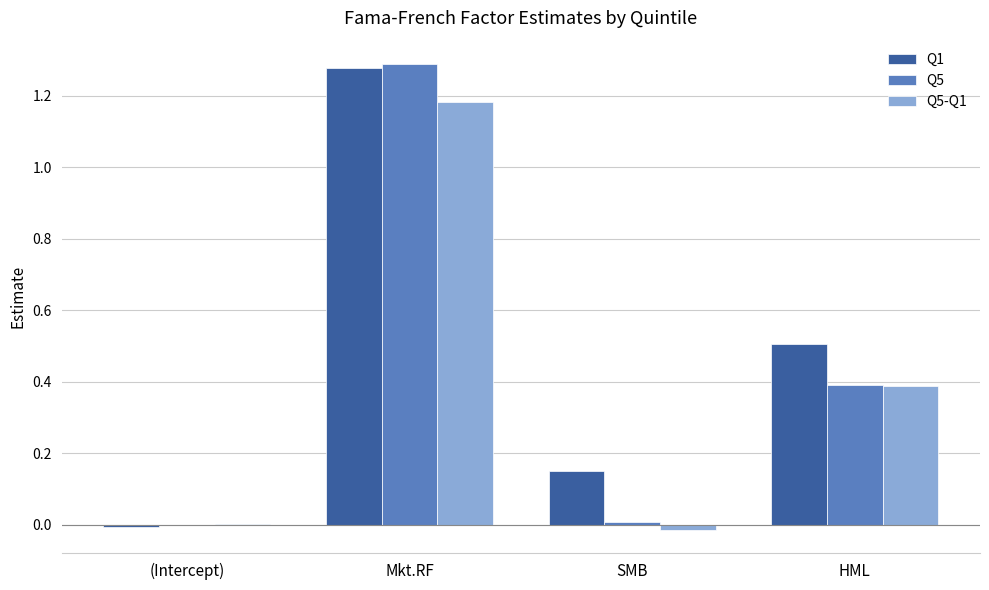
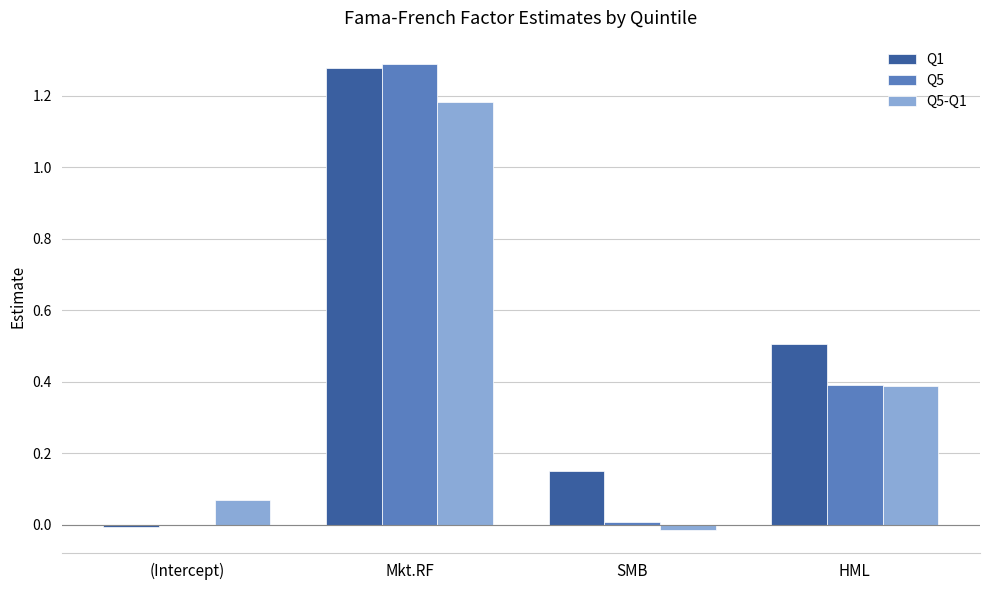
  {
    "Q5-Q1": {
-     "(Intercept)": 0.00,
+     "(Intercept)": 0.07,
      "Mkt.RF": 1.18,
      "SMB": -0.01,
      "HML": 0.39
    }
  }
